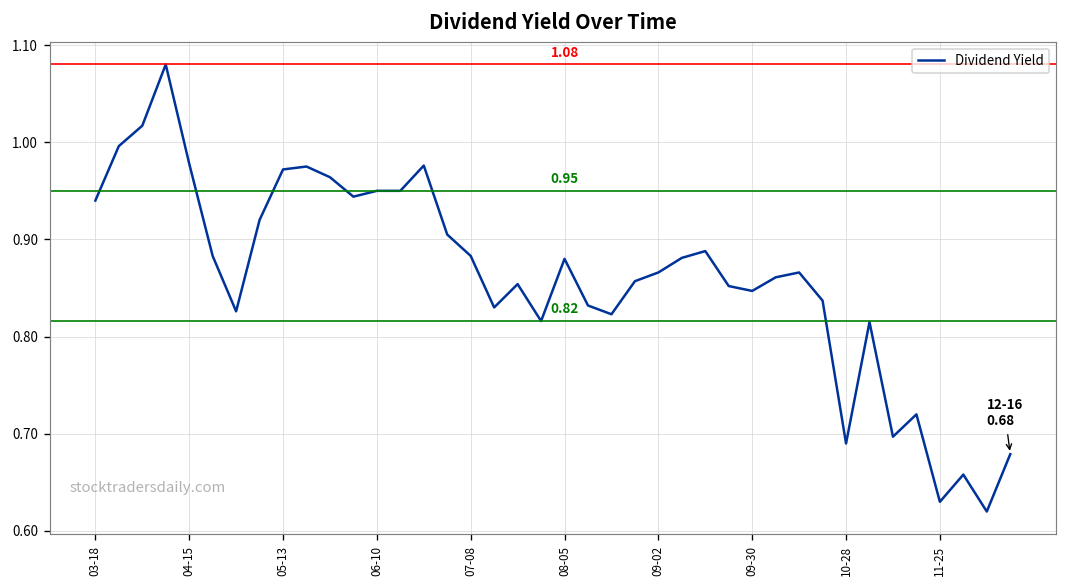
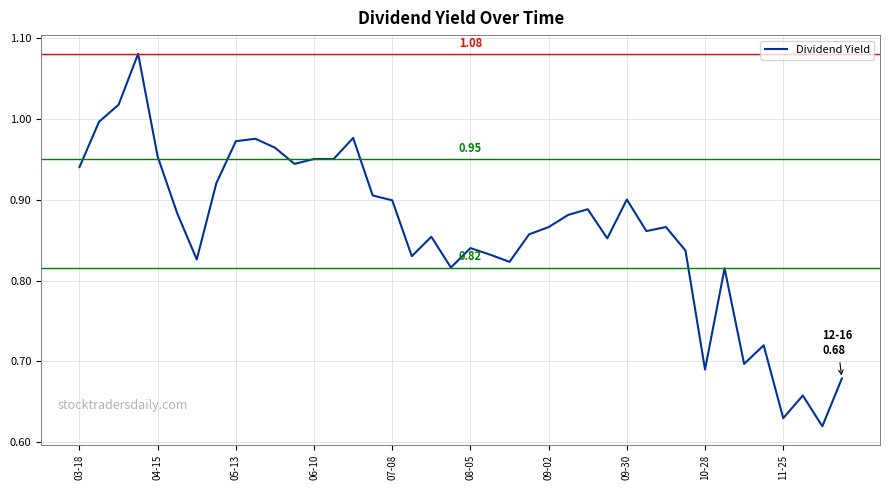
  {
    "03-18": 0.94,
-   "04-15": 0.98,
+   "04-15": 0.95,
    "05-13": 0.97,
    "06-10": 0.95,
-   "07-08": 0.88,
-   "08-05": 0.88,
+   "07-08": 0.90,
+   "08-05": 0.84,
    "09-02": 0.87,
-   "09-30": 0.85,
+   "09-30": 0.90,
    "10-28": 0.69,
    "11-25": 0.63
  }
